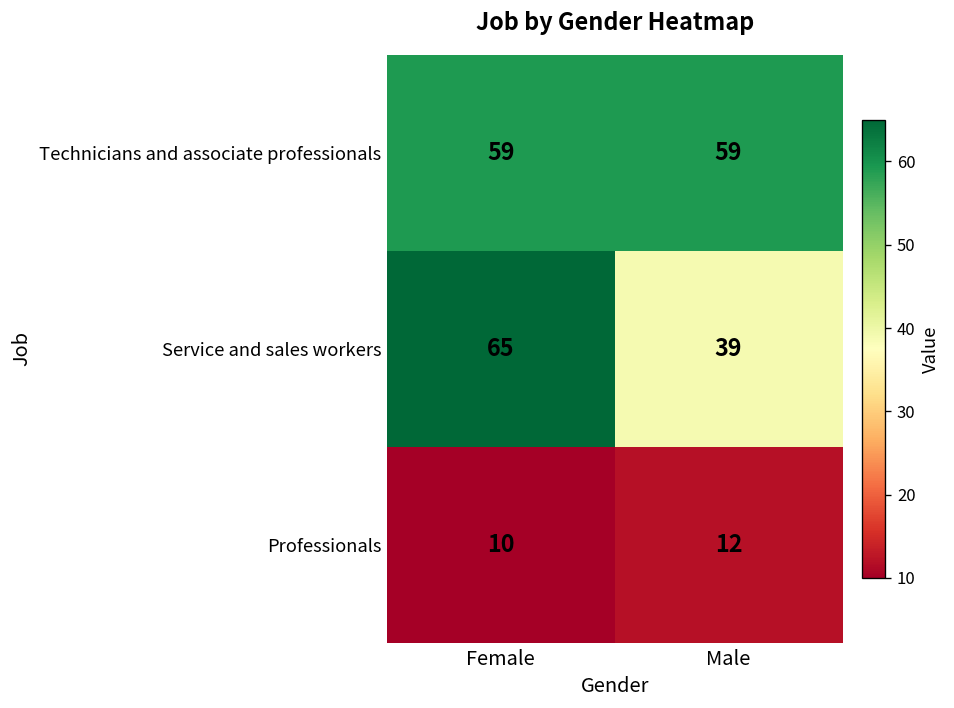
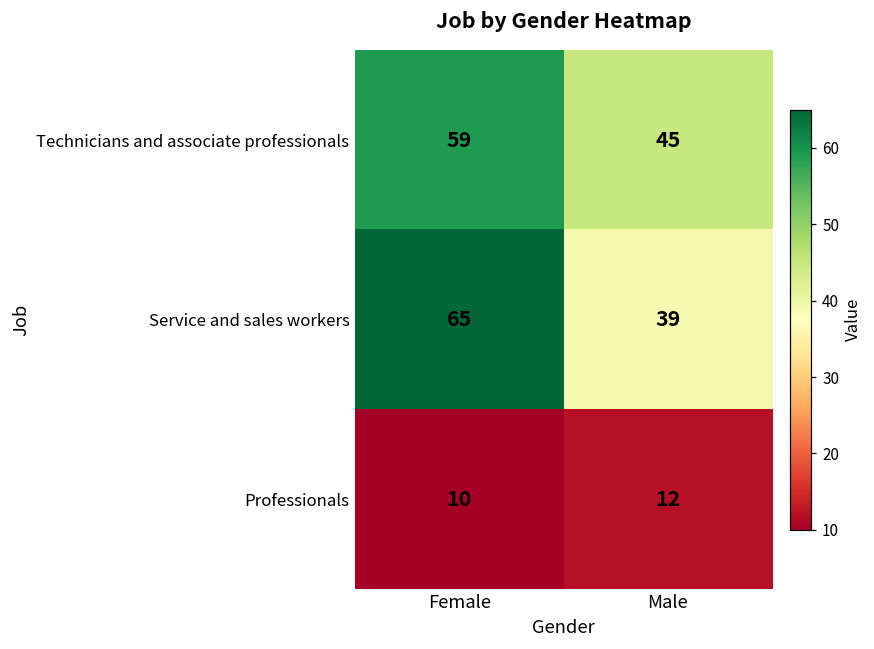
  {
    "Technicians and associate professionals": {
      "Female": 59,
-     "Male": 59
+     "Male": 45
    },
    "Service and sales workers": {
      "Female": 65,
      "Male": 39
    },
    "Professionals": {
      "Female": 10,
      "Male": 12
    }
  }
